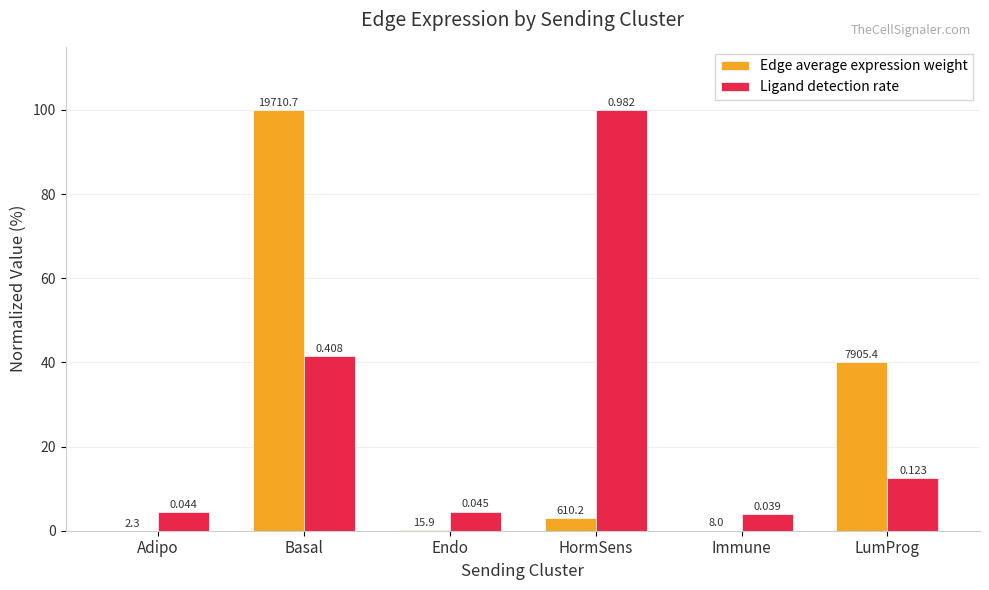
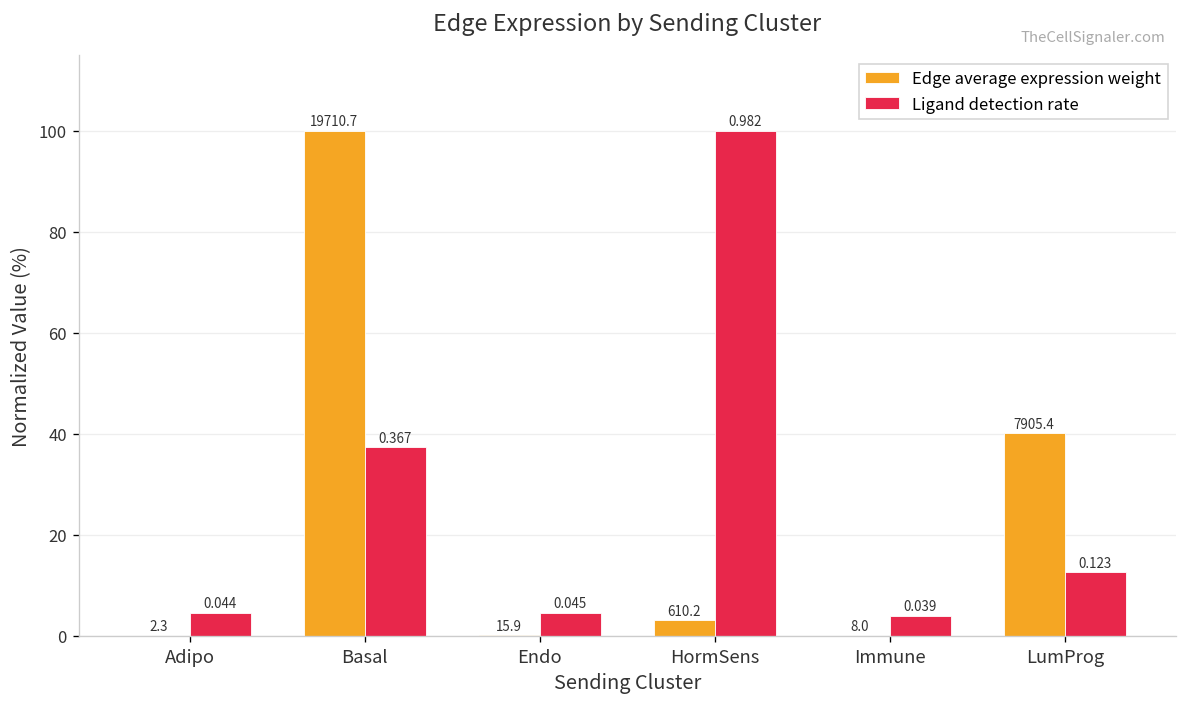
  {
    "Ligand detection rate": {
-     "Basal": 0.408
+     "Basal": 0.367
    }
  }
